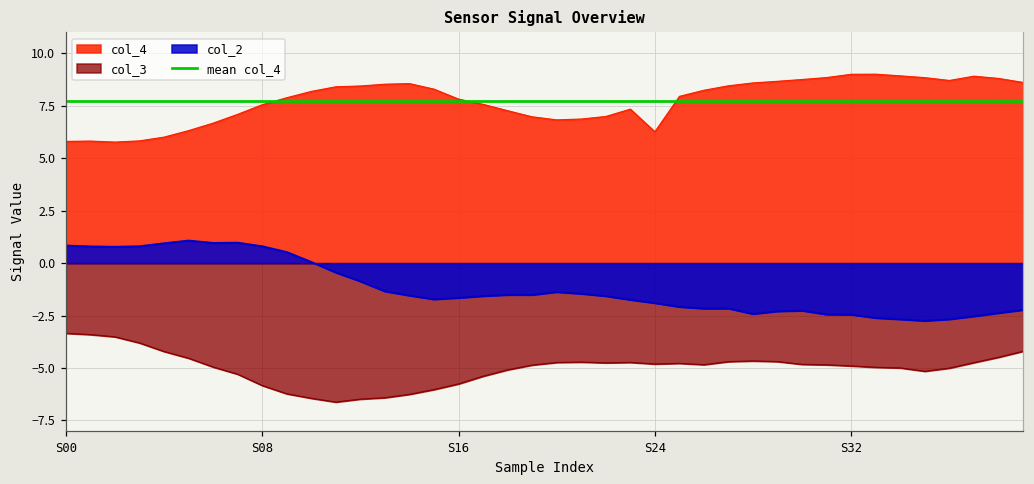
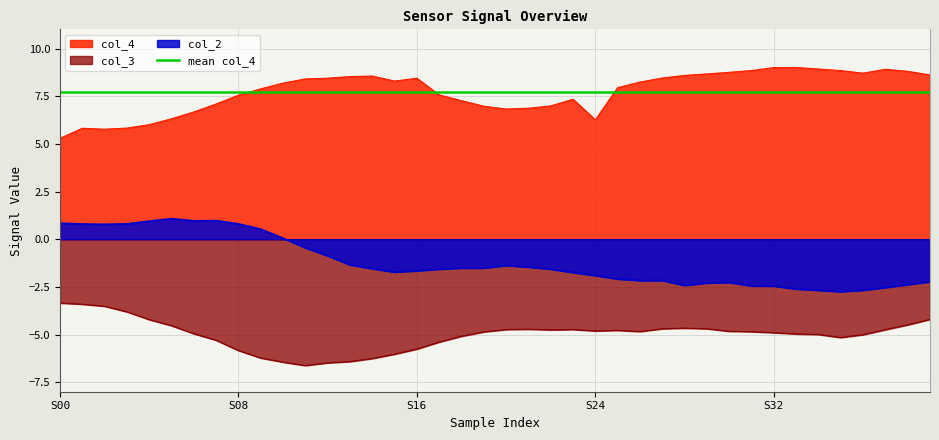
  {
    "col_4": {
-     "S00": 5.8,
+     "S00": 5.3,
      "S08": 7.6,
-     "S16": 7.8,
+     "S16": 8.4,
      "S24": 6.3,
      "S32": 9.0
    }
  }
